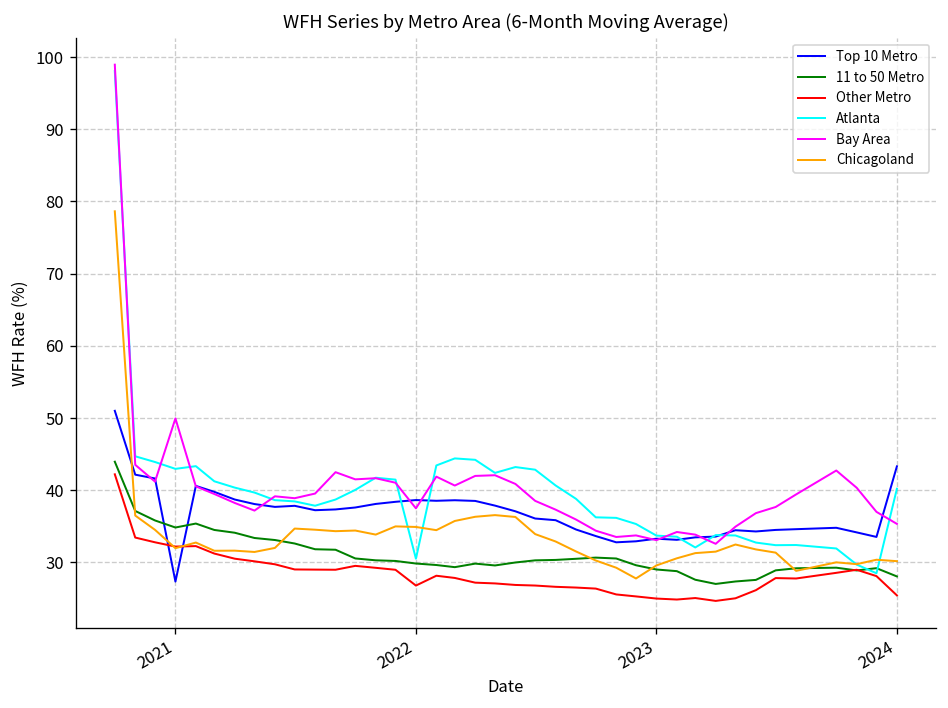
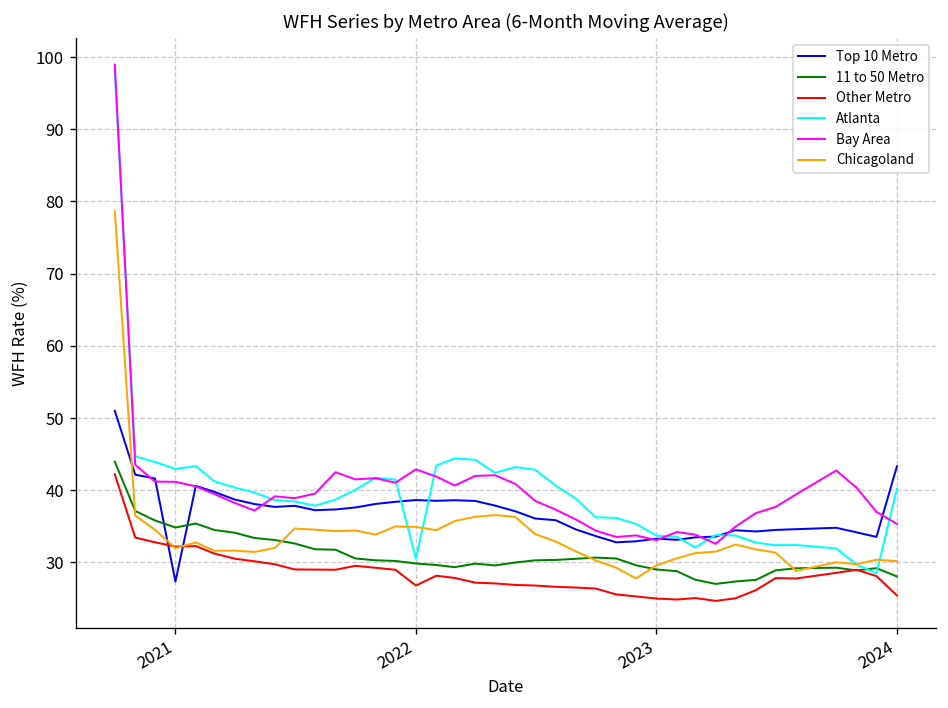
  {
    "Top 10 Metro": {
      "2021": 27,
      "2022": 39,
      "2024": 43
    },
    "11 to 50 Metro": {
      "2021": 35,
      "2022": 30,
      "2023": 29,
      "2024": 28
    },
    "Other Metro": {
      "2022": 27,
      "2023": 25,
      "2024": 25
    },
    "Atlanta": {
      "2021": 43,
      "2022": 31,
      "2023": 34,
      "2024": 40
    },
    "Bay Area": {
-     "2021": 50,
-     "2022": 38,
+     "2021": 41,
+     "2022": 43,
      "2024": 35
    },
    "Chicagoland": {
      "2022": 35,
      "2023": 30,
      "2024": 30
    }
  }
